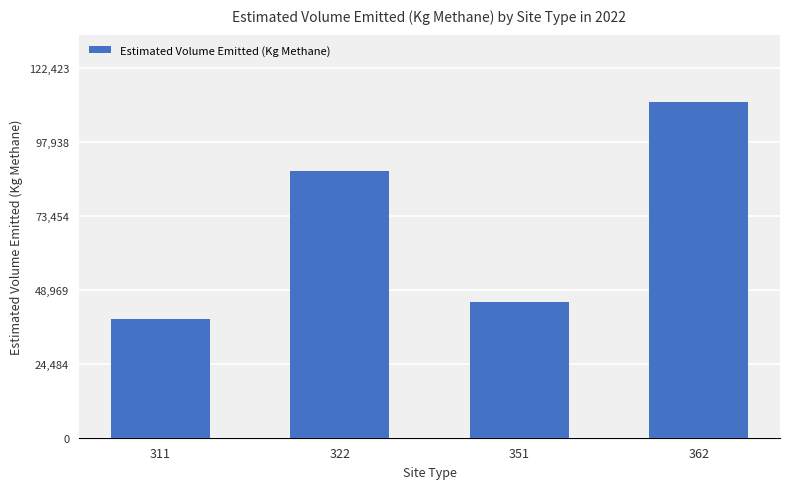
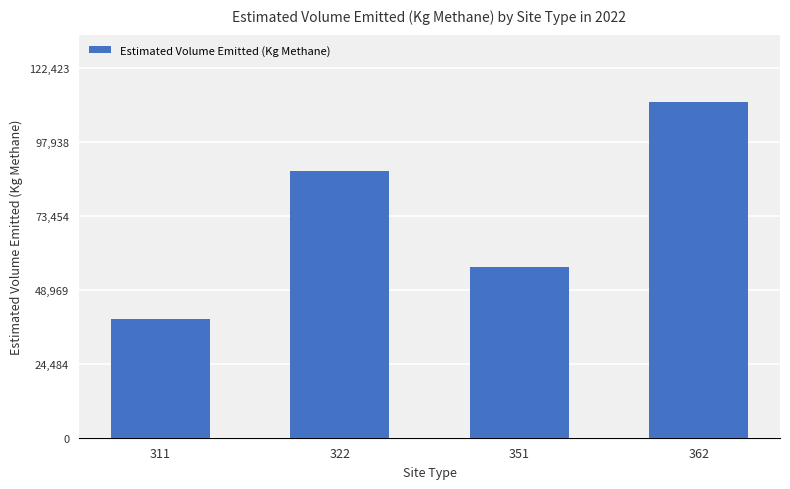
  {
    "311": "39,000",
    "322": "88,000",
-   "351": "45,000",
+   "351": "56,000",
    "362": "111,000"
  }
